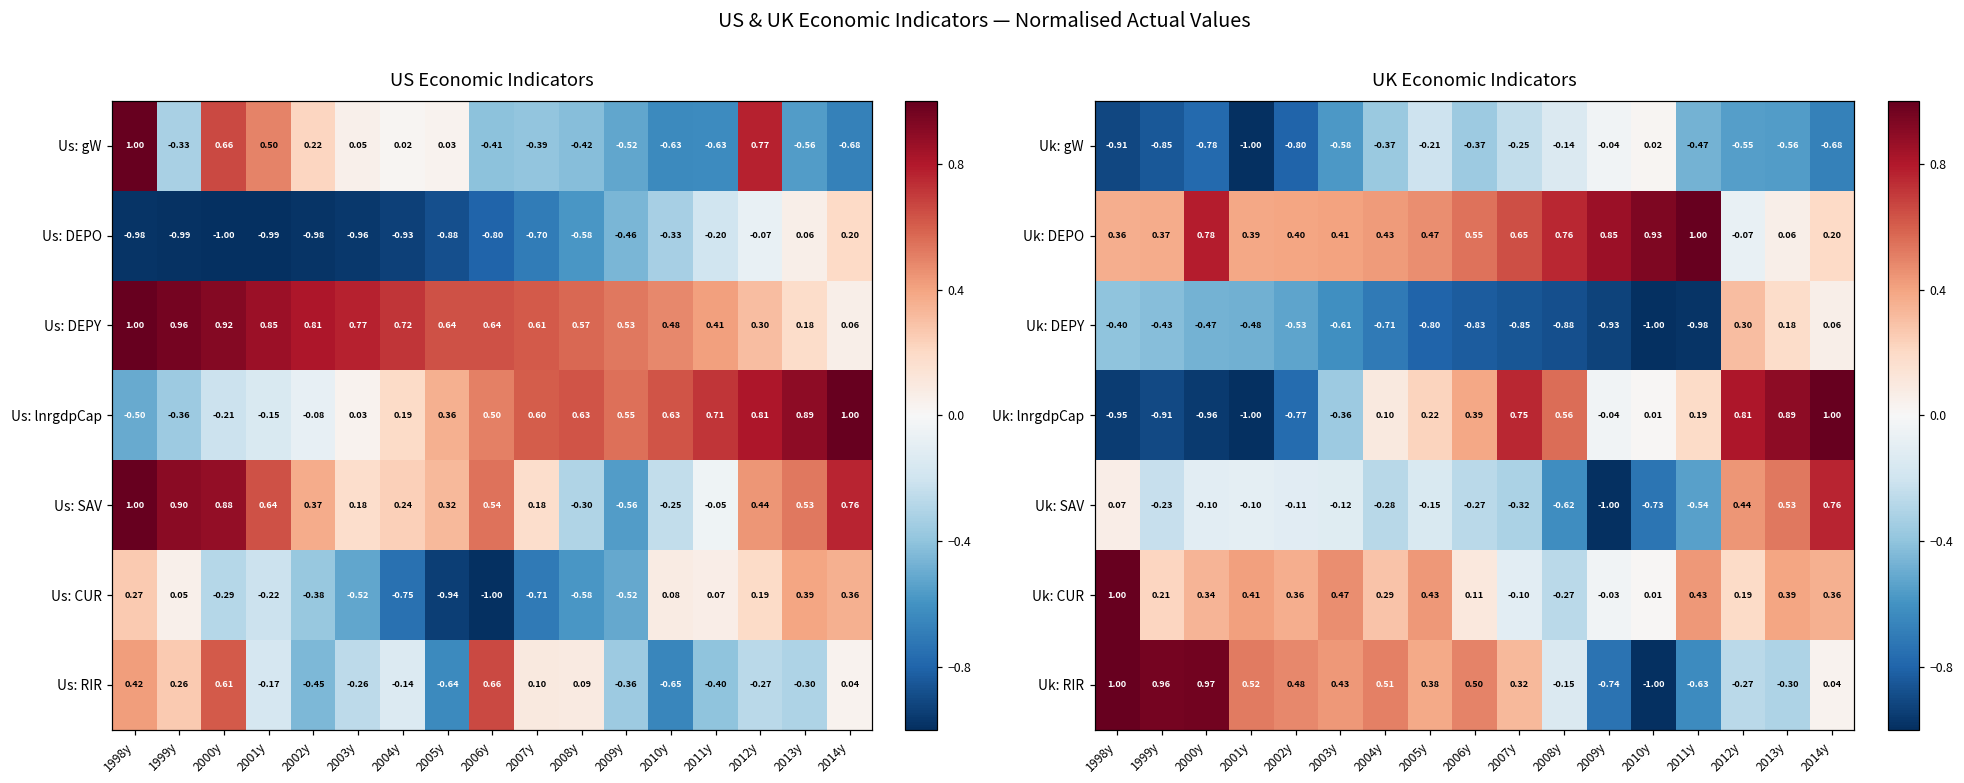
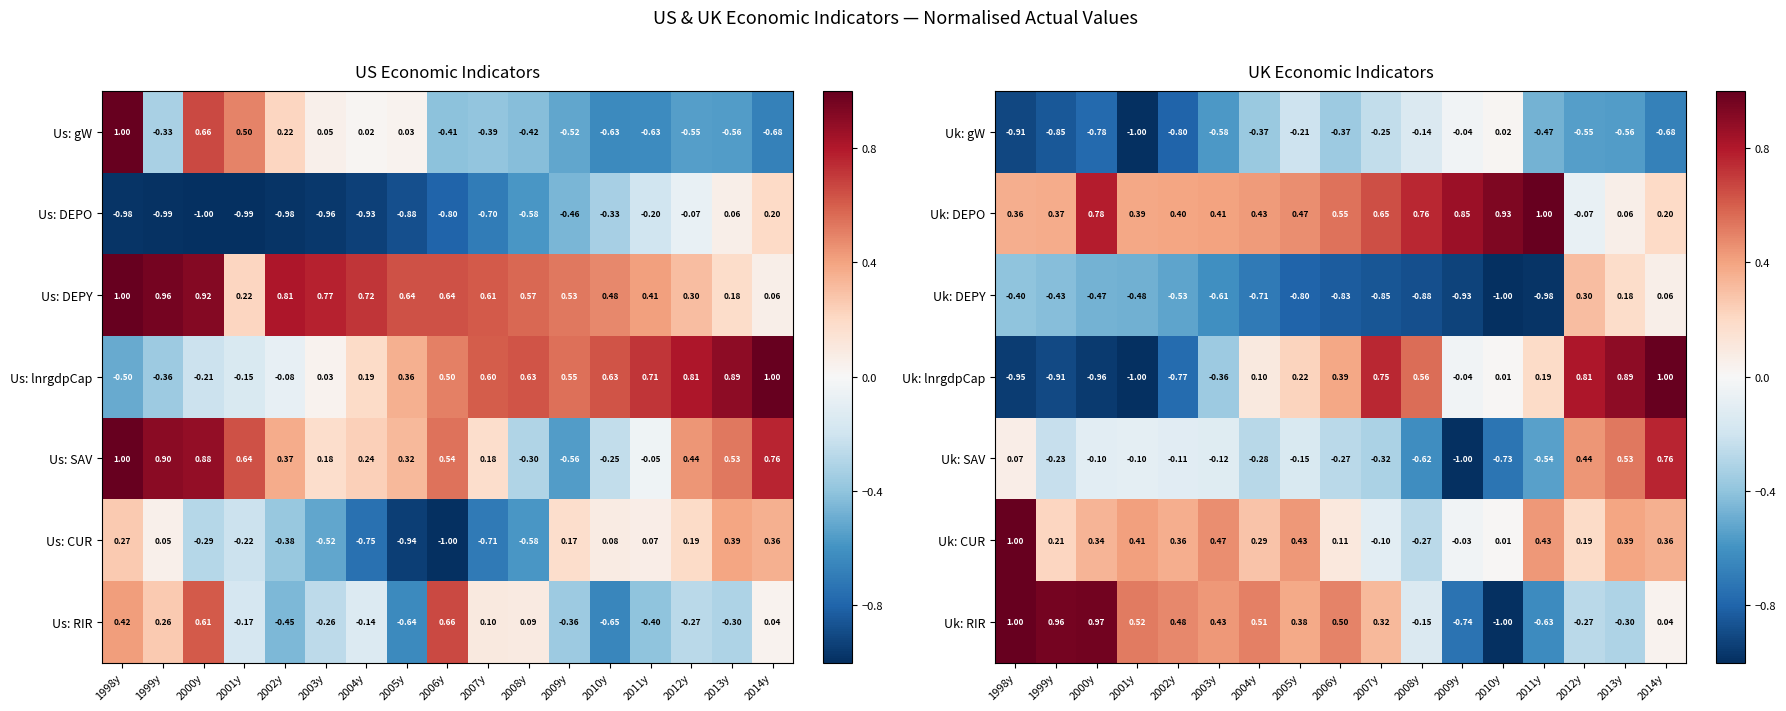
  {
    "US Economic Indicators": {
      "Us: gW": {
        "1998y": 1.00,
        "1999y": -0.33,
        "2000y": 0.66,
        "2001y": 0.50,
        "2002y": 0.22,
        "2003y": 0.05,
        "2004y": 0.02,
        "2005y": 0.03,
        "2006y": -0.41,
        "2007y": -0.39,
        "2008y": -0.42,
        "2009y": -0.52,
        "2010y": -0.63,
        "2011y": -0.63,
-       "2012y": 0.77,
+       "2012y": -0.55,
        "2013y": -0.56,
        "2014y": -0.68
      },
      "Us: DEPY": {
        "1998y": 1.00,
        "1999y": 0.96,
        "2000y": 0.92,
-       "2001y": 0.85,
+       "2001y": 0.22,
        "2002y": 0.81,
        "2003y": 0.77,
        "2004y": 0.72,
        "2005y": 0.64,
        "2006y": 0.64,
        "2007y": 0.61,
        "2008y": 0.57,
        "2009y": 0.53,
        "2010y": 0.48,
        "2011y": 0.41,
        "2012y": 0.30,
        "2013y": 0.18,
        "2014y": 0.06
      },
      "Us: CUR": {
        "1998y": 0.27,
        "1999y": 0.05,
        "2000y": -0.29,
        "2001y": -0.22,
        "2002y": -0.38,
        "2003y": -0.52,
        "2004y": -0.75,
        "2005y": -0.94,
        "2006y": -1.00,
        "2007y": -0.71,
        "2008y": -0.58,
-       "2009y": -0.52,
+       "2009y": 0.17,
        "2010y": 0.08,
        "2011y": 0.07,
        "2012y": 0.19,
        "2013y": 0.39,
        "2014y": 0.36
      }
    }
  }
